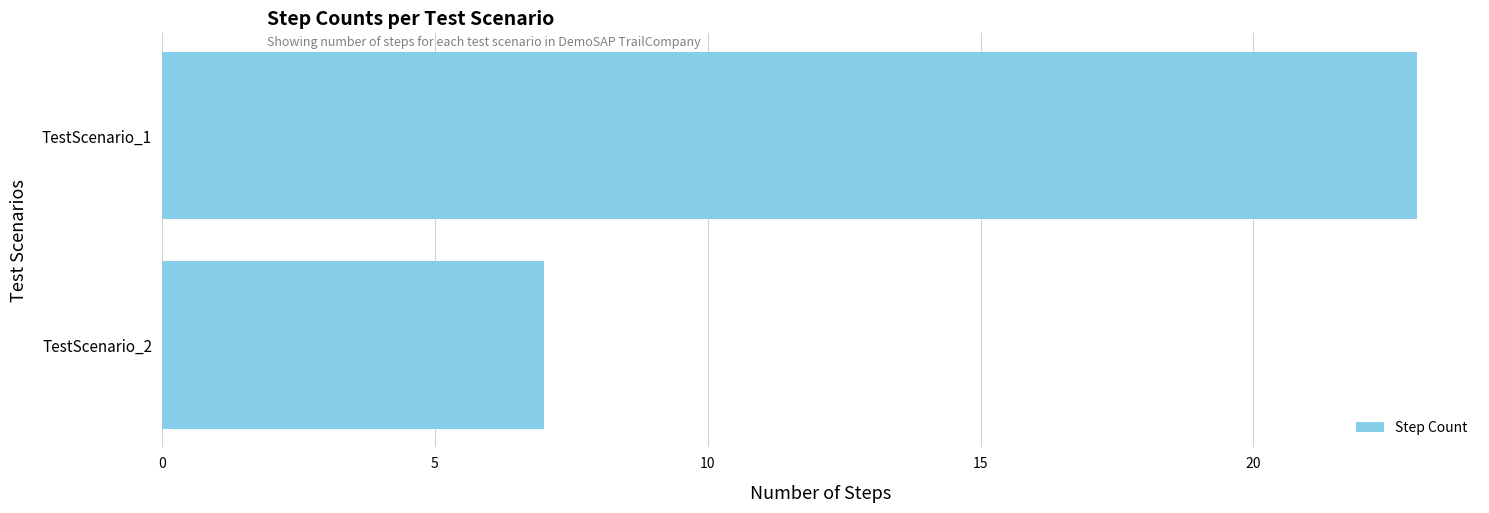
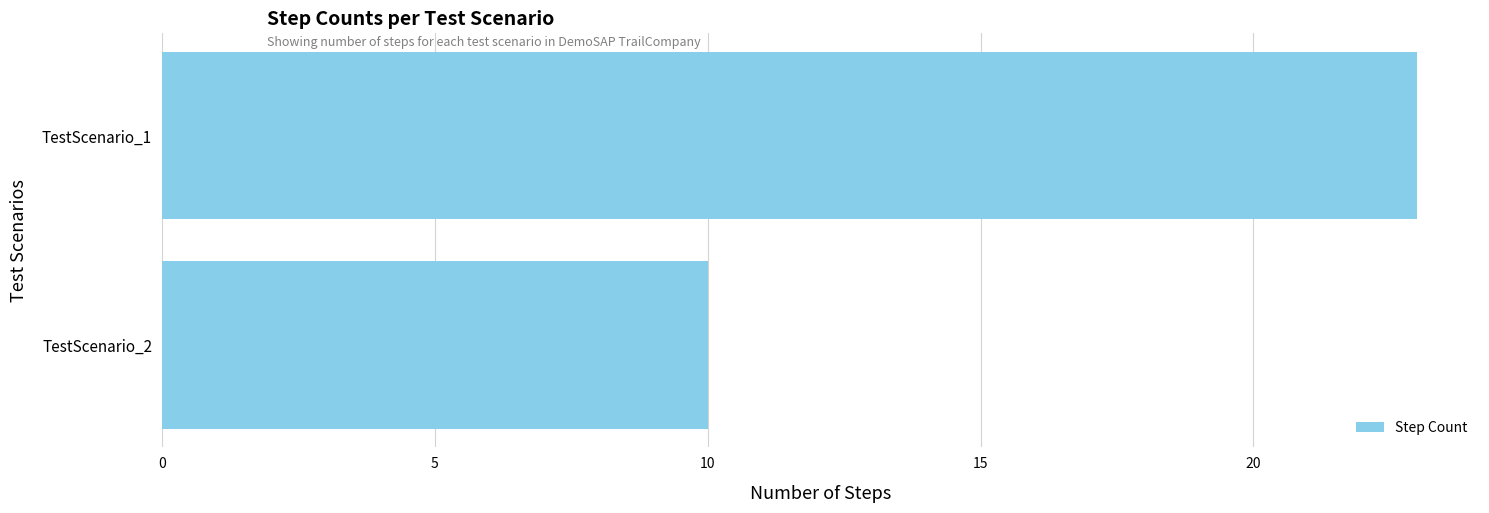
  {
    "TestScenario_1": 23,
-   "TestScenario_2": 7
+   "TestScenario_2": 10
  }
